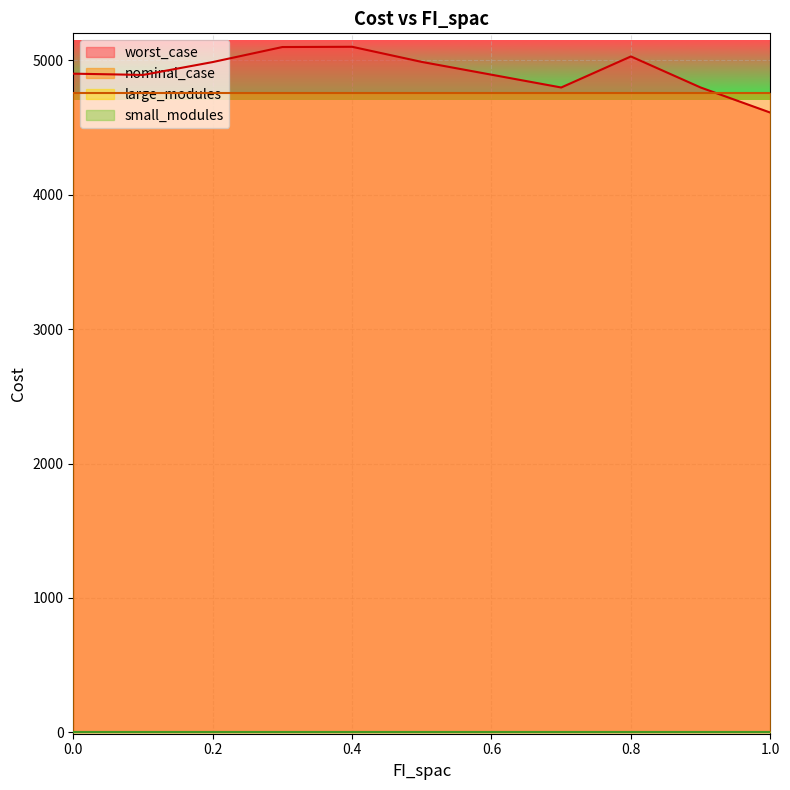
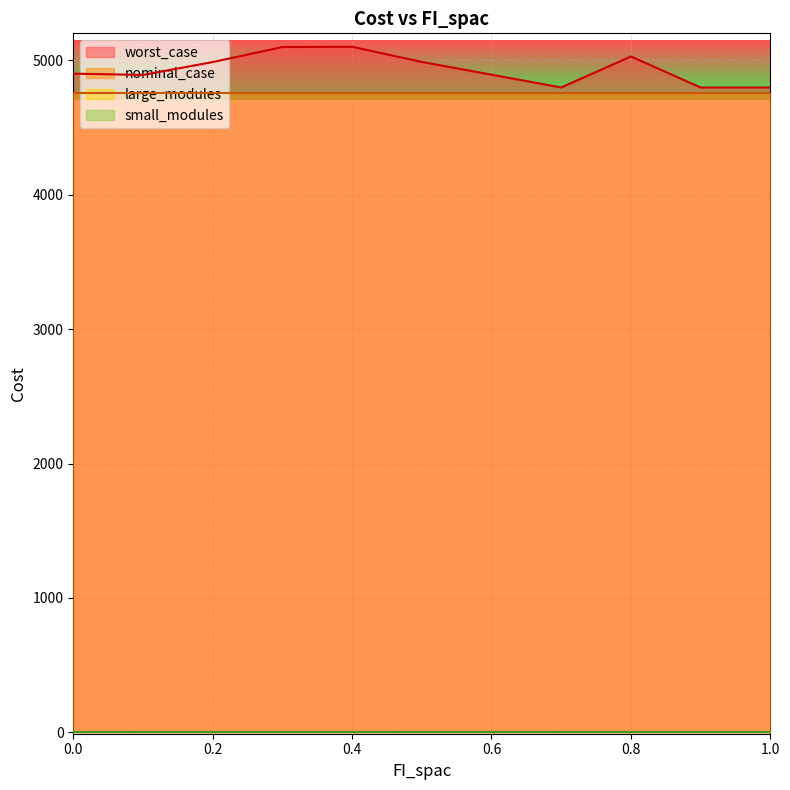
  {
    "worst_case": {
      "0.0": 4900,
      "0.4": 5100,
      "0.6": 4890,
      "0.8": 5030,
-     "1.0": 4610
+     "1.0": 4800
    },
    "nominal_case": {
      "0.0": 4760,
      "0.4": 4760,
      "0.6": 4760,
      "0.8": 4760,
      "1.0": 4760
    },
    "small_modules": {
      "0.0": 0,
      "0.2": 0,
      "0.4": 0,
      "0.6": 0,
      "0.8": 0,
      "1.0": 0
    }
  }
